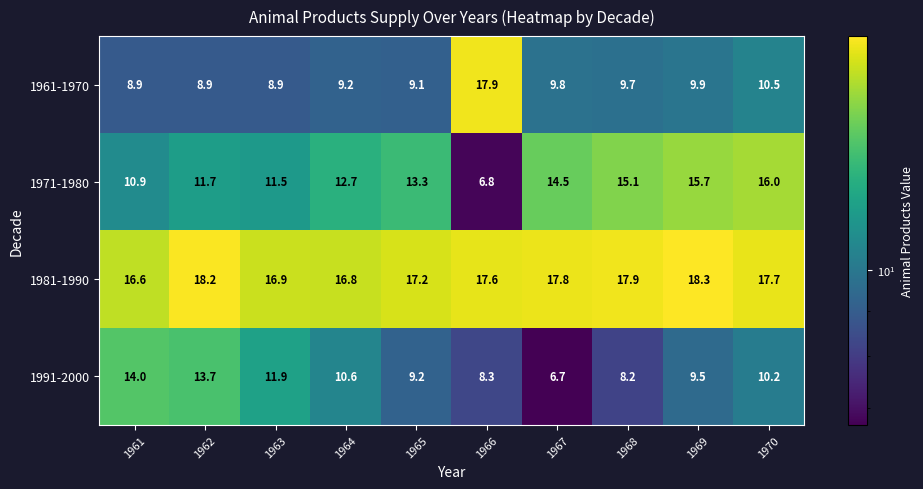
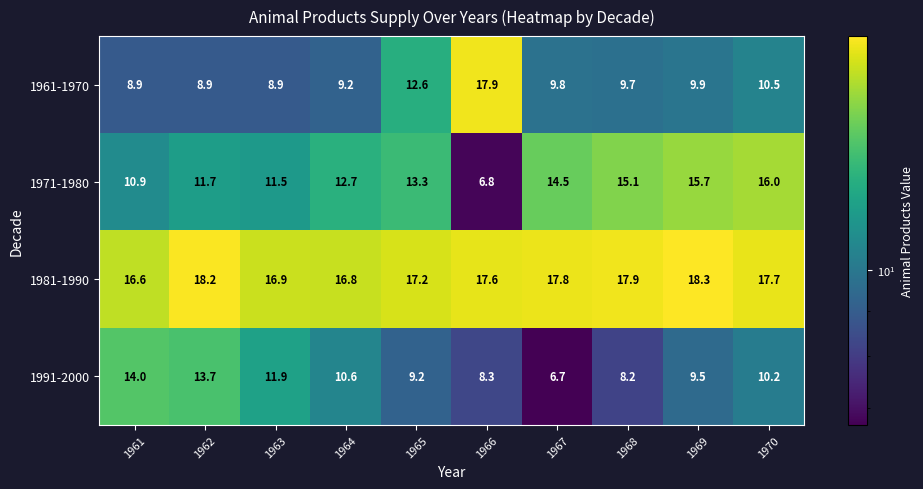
  {
    "1961-1970": {
      "1961": 8.9,
      "1962": 8.9,
      "1963": 8.9,
      "1964": 9.2,
-     "1965": 9.1,
+     "1965": 12.6,
      "1966": 17.9,
      "1967": 9.8,
      "1968": 9.7,
      "1969": 9.9,
      "1970": 10.5
    },
    "1971-1980": {
      "1961": 10.9,
      "1962": 11.7,
      "1963": 11.5,
      "1964": 12.7,
      "1965": 13.3,
      "1966": 6.8,
      "1967": 14.5,
      "1968": 15.1,
      "1969": 15.7,
      "1970": 16.0
    },
    "1981-1990": {
      "1961": 16.6,
      "1962": 18.2,
      "1963": 16.9,
      "1964": 16.8,
      "1965": 17.2,
      "1966": 17.6,
      "1967": 17.8,
      "1968": 17.9,
      "1969": 18.3,
      "1970": 17.7
    },
    "1991-2000": {
      "1961": 14.0,
      "1962": 13.7,
      "1963": 11.9,
      "1964": 10.6,
      "1965": 9.2,
      "1966": 8.3,
      "1967": 6.7,
      "1968": 8.2,
      "1969": 9.5,
      "1970": 10.2
    }
  }
